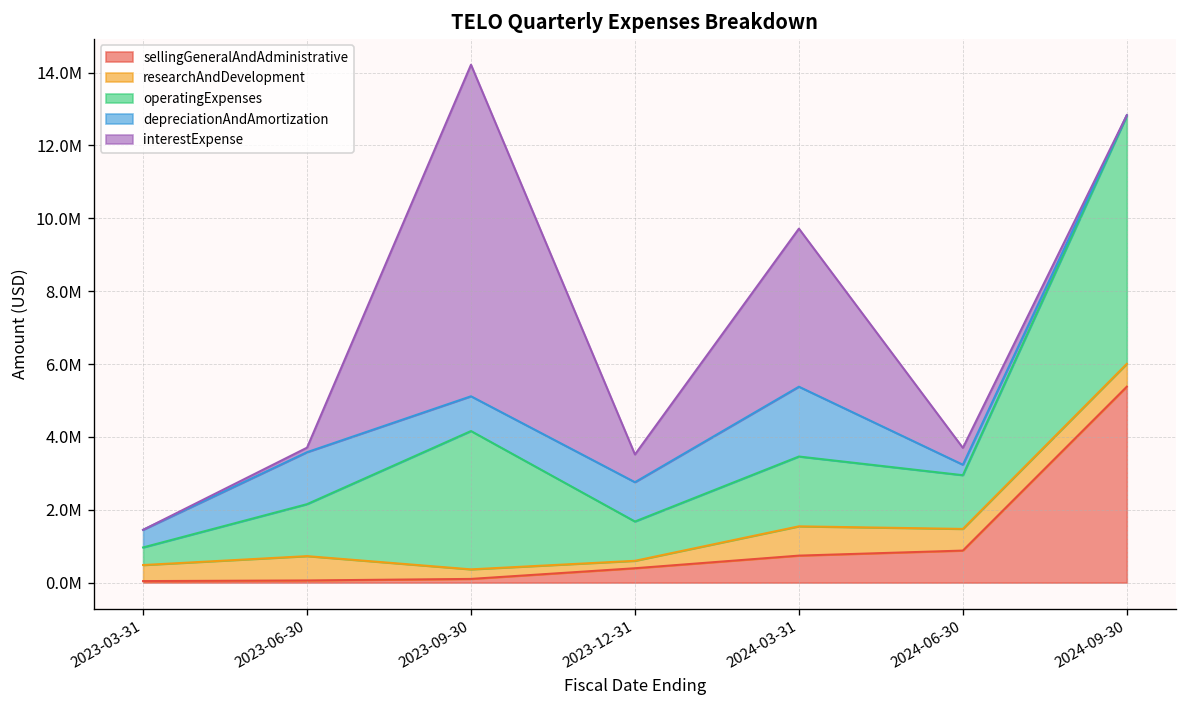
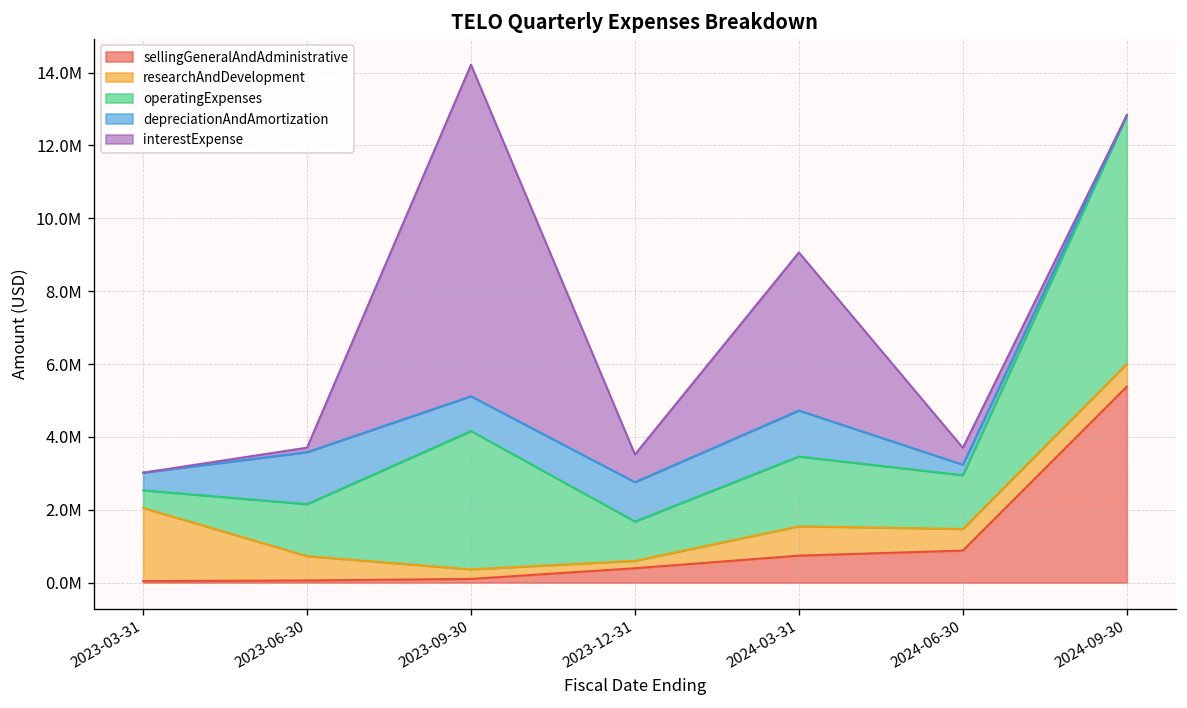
  {
    "sellingGeneralAndAdministrative": {
      "2023-03-31": 0,
      "2023-06-30": 100000,
      "2023-09-30": 100000,
      "2023-12-31": 400000,
      "2024-03-31": 700000,
      "2024-06-30": 900000,
      "2024-09-30": 5400000
    },
    "researchAndDevelopment": {
-     "2023-03-31": 400000,
+     "2023-03-31": 2000000,
      "2023-06-30": 700000,
      "2023-09-30": 300000,
      "2023-12-31": 200000,
      "2024-03-31": 800000,
      "2024-06-30": 600000,
      "2024-09-30": 600000
    },
    "operatingExpenses": {
      "2023-03-31": 500000,
      "2023-06-30": 1400000,
      "2023-09-30": 3800000,
      "2023-12-31": 1100000,
      "2024-03-31": 1900000,
      "2024-06-30": 1500000
    },
    "depreciationAndAmortization": {
      "2023-06-30": 1400000,
      "2023-09-30": 1000000,
      "2023-12-31": 1100000,
-     "2024-03-31": 1900000,
+     "2024-03-31": 1300000,
      "2024-06-30": 300000
    },
    "interestExpense": {
      "2023-06-30": 100000,
      "2023-09-30": 9100000,
      "2023-12-31": 800000,
      "2024-03-31": 4300000,
      "2024-06-30": 500000
    }
  }
